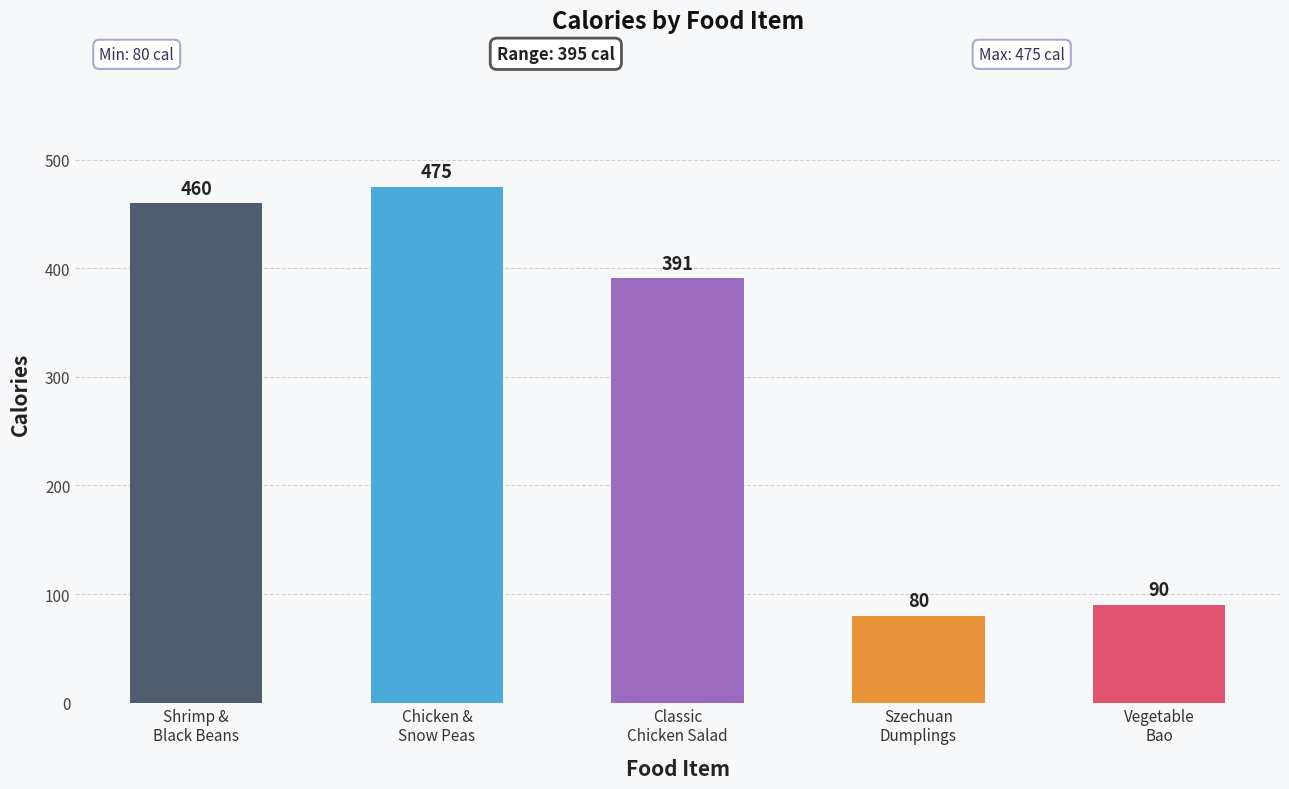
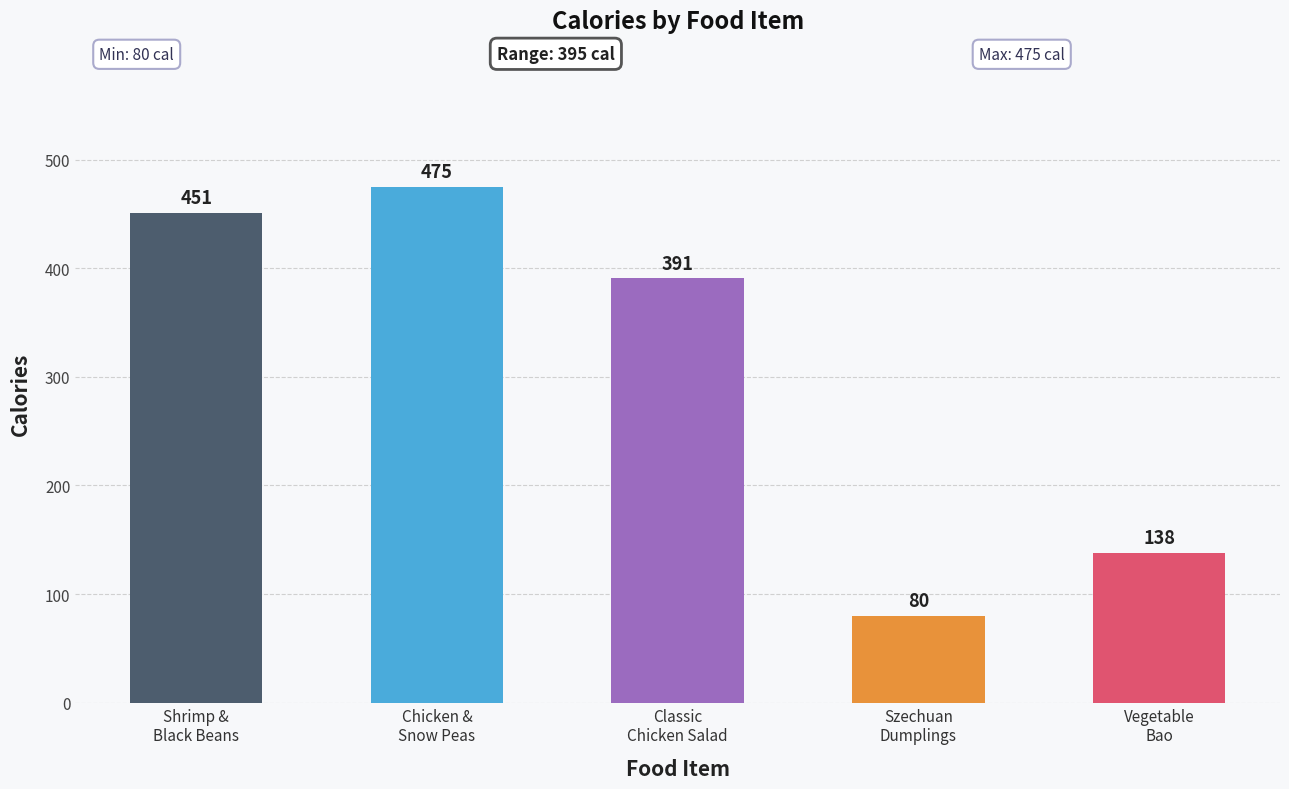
  {
-   "Shrimp & Black Beans": 460,
+   "Shrimp & Black Beans": 451,
    "Chicken & Snow Peas": 475,
    "Classic Chicken Salad": 391,
    "Szechuan Dumplings": 80,
-   "Vegetable Bao": 90
+   "Vegetable Bao": 138
  }
